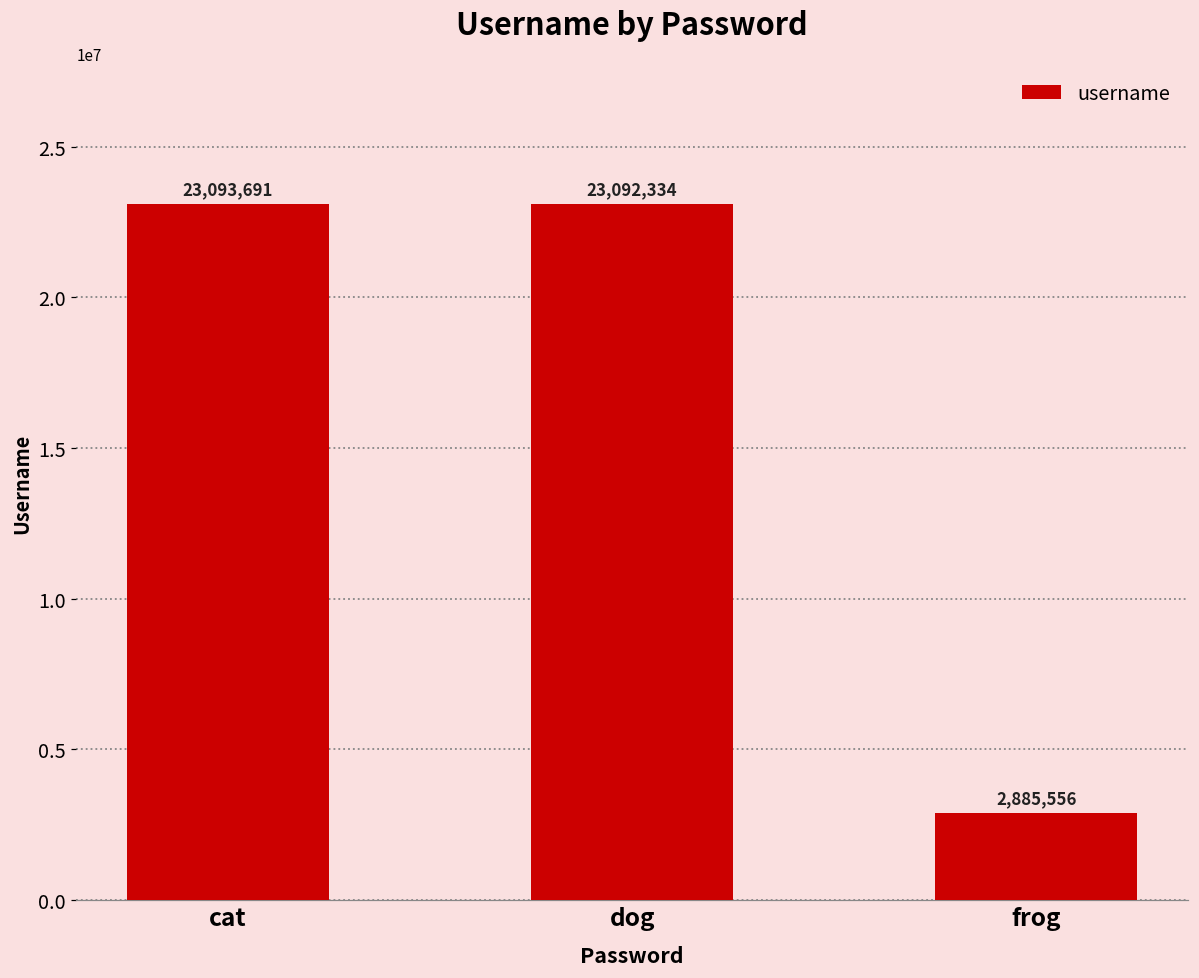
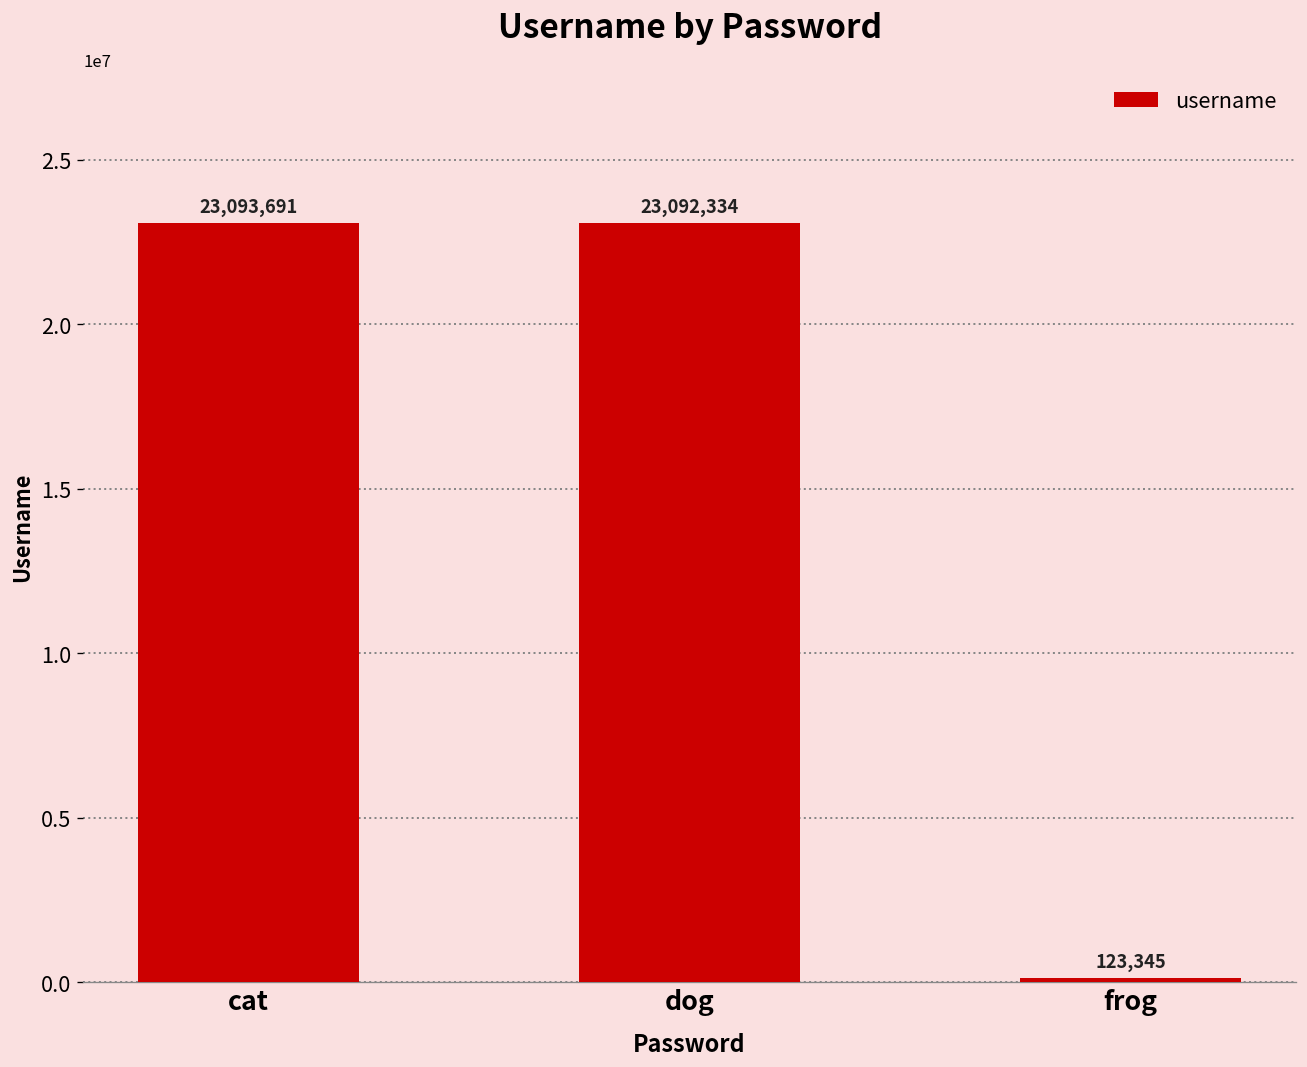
  {
    "cat": "23,093,691",
    "dog": "23,092,334",
-   "frog": "2,885,556"
+   "frog": "123,345"
  }
